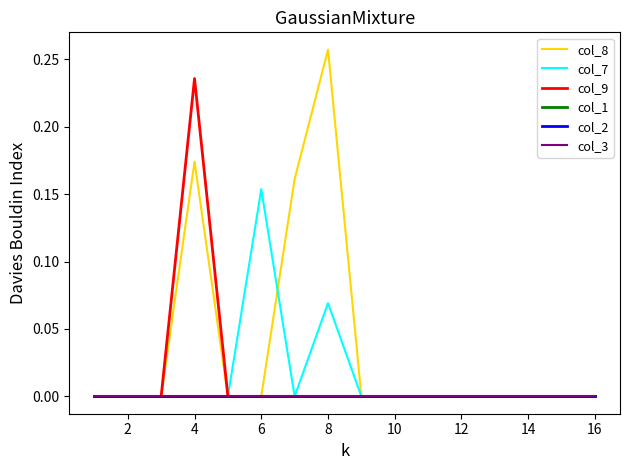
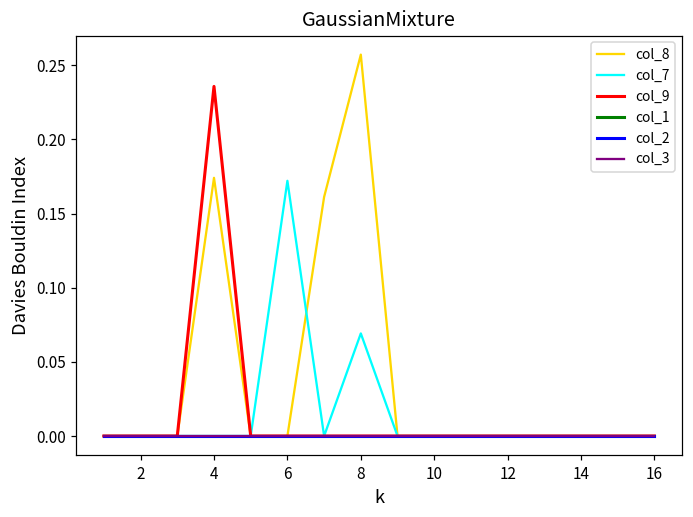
  {
    "col_8": {
      "4": 0.174,
      "8": 0.257
    },
    "col_7": {
-     "6": 0.154,
+     "6": 0.172,
      "8": 0.069
    },
    "col_9": {
      "4": 0.236
    }
  }
